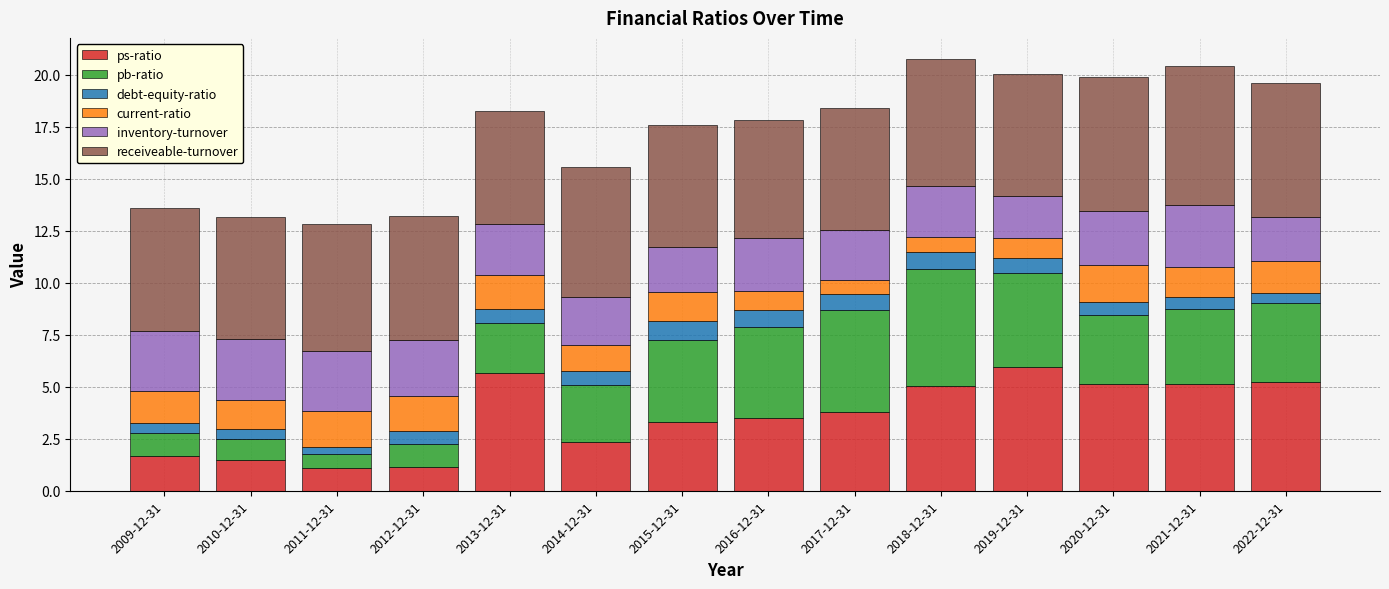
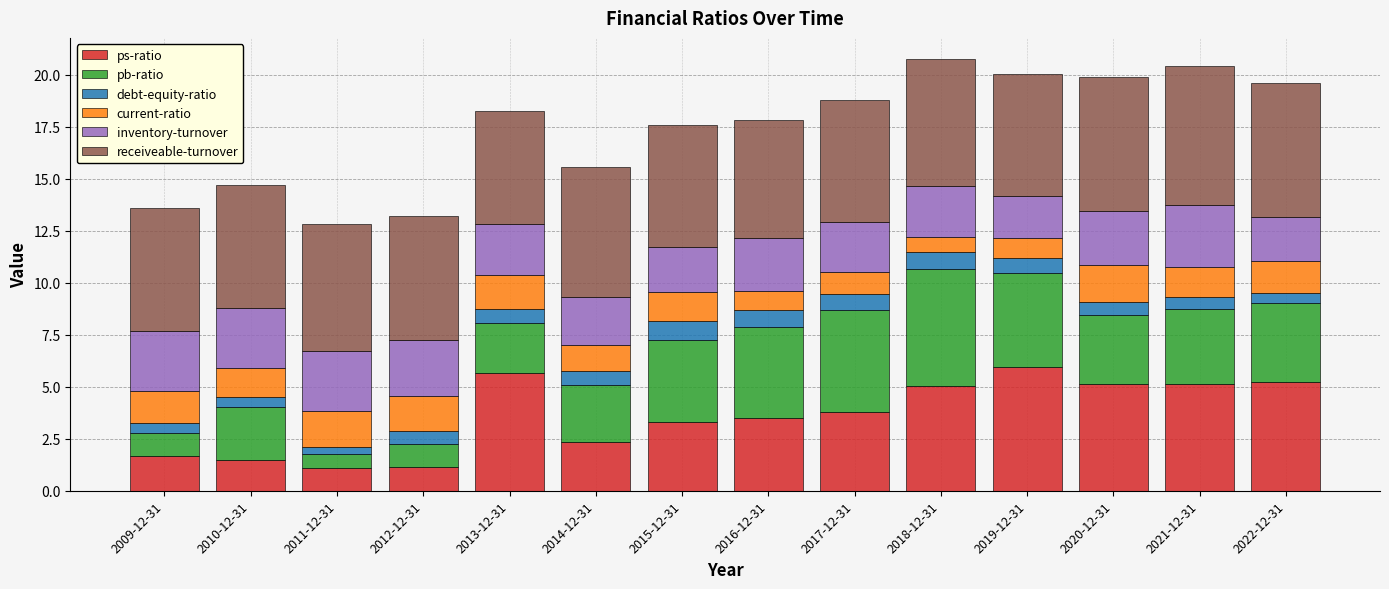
  {
    "ps-ratio": {
      "2009-12-31": 1.7,
      "2010-12-31": 1.5,
      "2011-12-31": 1.1,
      "2012-12-31": 1.1,
      "2013-12-31": 5.7,
      "2014-12-31": 2.4,
      "2015-12-31": 3.3,
      "2016-12-31": 3.5,
      "2017-12-31": 3.8,
      "2018-12-31": 5.0,
      "2019-12-31": 5.9,
      "2020-12-31": 5.1,
      "2021-12-31": 5.1,
      "2022-12-31": 5.3
    },
    "pb-ratio": {
      "2009-12-31": 1.1,
-     "2010-12-31": 1.0,
+     "2010-12-31": 2.5,
      "2011-12-31": 0.7,
      "2012-12-31": 1.1,
      "2013-12-31": 2.4,
      "2014-12-31": 2.7,
      "2015-12-31": 3.9,
      "2016-12-31": 4.4,
      "2017-12-31": 4.9,
      "2018-12-31": 5.6,
      "2019-12-31": 4.6,
      "2020-12-31": 3.3,
      "2021-12-31": 3.6,
      "2022-12-31": 3.8
    },
    "debt-equity-ratio": {
      "2009-12-31": 0.5,
      "2010-12-31": 0.5,
      "2011-12-31": 0.4,
      "2012-12-31": 0.6,
      "2013-12-31": 0.6,
      "2014-12-31": 0.7,
      "2015-12-31": 0.9,
      "2016-12-31": 0.8,
      "2017-12-31": 0.8,
      "2018-12-31": 0.8,
      "2019-12-31": 0.7,
      "2020-12-31": 0.6,
      "2021-12-31": 0.5,
      "2022-12-31": 0.5
    },
    "current-ratio": {
      "2009-12-31": 1.5,
      "2010-12-31": 1.4,
      "2011-12-31": 1.7,
      "2012-12-31": 1.7,
      "2013-12-31": 1.7,
      "2014-12-31": 1.3,
      "2015-12-31": 1.4,
      "2016-12-31": 0.9,
-     "2017-12-31": 0.7,
+     "2017-12-31": 1.1,
      "2018-12-31": 0.8,
      "2019-12-31": 1.0,
      "2020-12-31": 1.8,
      "2021-12-31": 1.5,
      "2022-12-31": 1.5
    },
    "inventory-turnover": {
      "2009-12-31": 2.9,
      "2010-12-31": 2.9,
      "2011-12-31": 2.9,
      "2012-12-31": 2.7,
      "2013-12-31": 2.4,
      "2014-12-31": 2.3,
      "2015-12-31": 2.1,
      "2016-12-31": 2.5,
      "2017-12-31": 2.4,
      "2018-12-31": 2.4,
      "2019-12-31": 2.0,
      "2020-12-31": 2.6,
      "2021-12-31": 3.0,
      "2022-12-31": 2.1
    },
    "receiveable-turnover": {
      "2009-12-31": 6.0,
      "2010-12-31": 5.9,
      "2011-12-31": 6.1,
      "2012-12-31": 6.0,
      "2013-12-31": 5.5,
      "2014-12-31": 6.2,
      "2015-12-31": 5.9,
      "2016-12-31": 5.7,
      "2017-12-31": 5.8,
      "2018-12-31": 6.1,
      "2019-12-31": 5.9,
      "2020-12-31": 6.5,
      "2021-12-31": 6.7,
      "2022-12-31": 6.4
    }
  }
